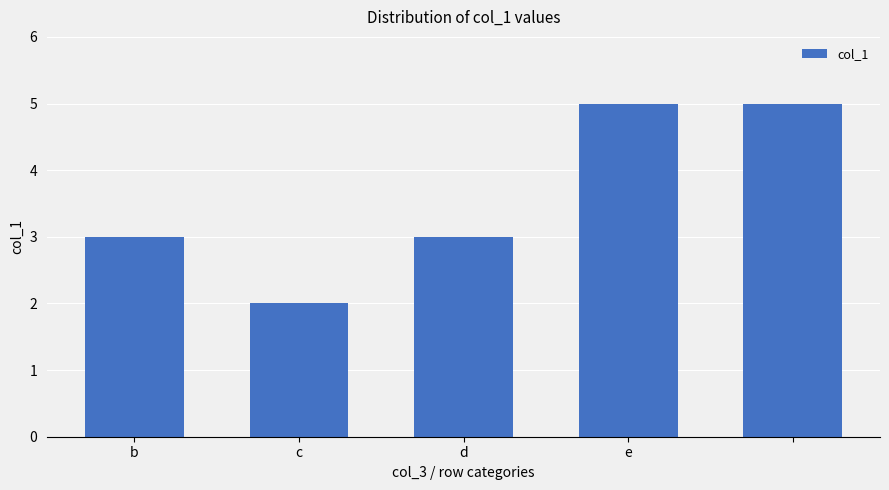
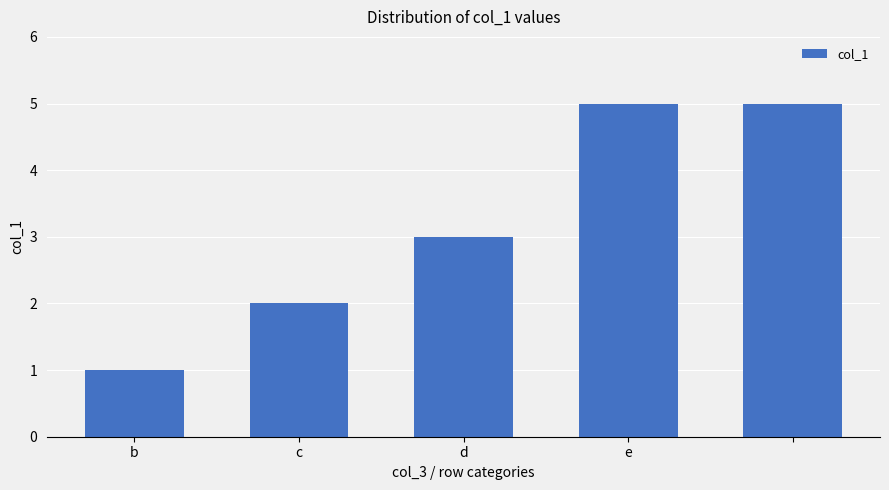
  {
-   "b": 3,
+   "b": 1,
    "c": 2,
    "d": 3,
    "e": 5
  }
